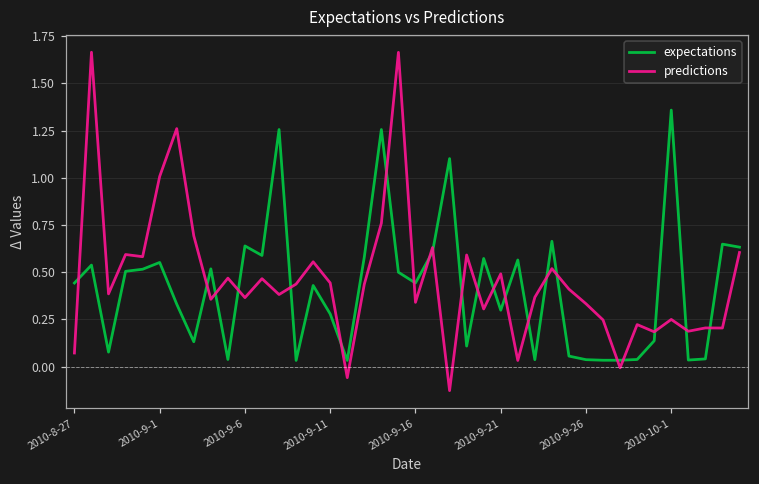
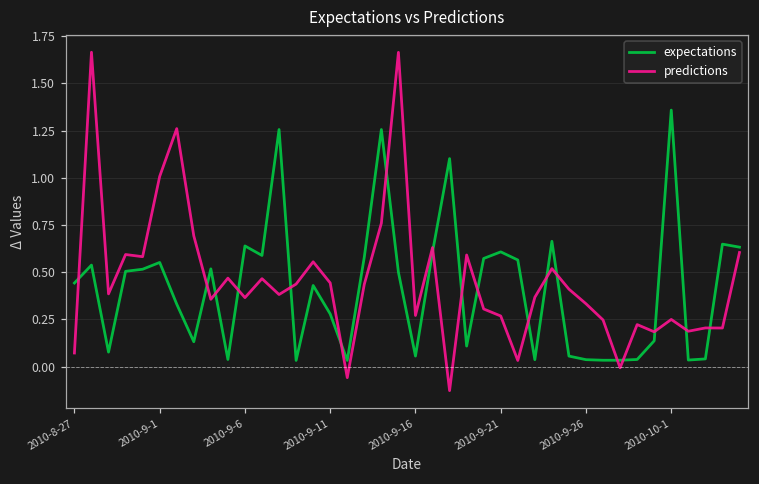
  {
    "expectations": {
      "2010-8-27": 0.44,
      "2010-9-1": 0.55,
      "2010-9-6": 0.64,
      "2010-9-11": 0.28,
-     "2010-9-16": 0.44,
-     "2010-9-21": 0.30,
+     "2010-9-16": 0.06,
+     "2010-9-21": 0.61,
      "2010-9-26": 0.04,
      "2010-10-1": 1.36
    },
    "predictions": {
      "2010-8-27": 0.07,
      "2010-9-1": 1.01,
      "2010-9-6": 0.37,
      "2010-9-11": 0.44,
-     "2010-9-16": 0.34,
-     "2010-9-21": 0.49,
+     "2010-9-16": 0.27,
+     "2010-9-21": 0.27,
      "2010-9-26": 0.33,
      "2010-10-1": 0.25
    }
  }
